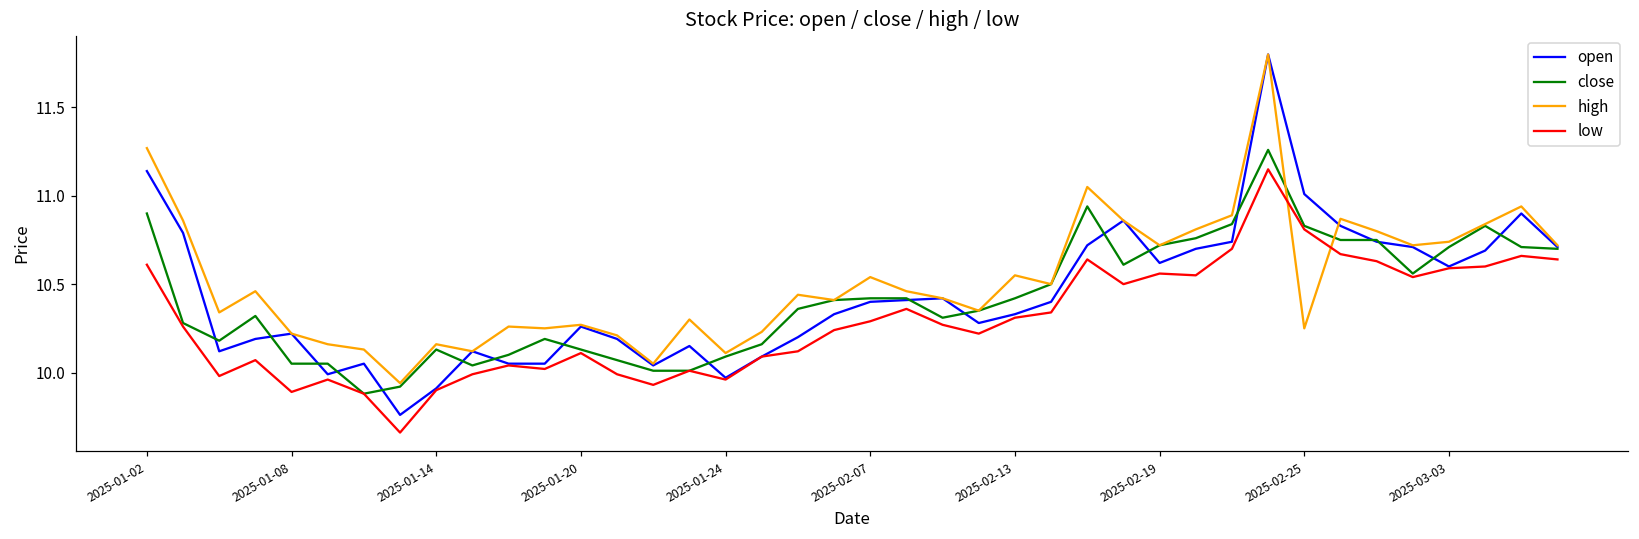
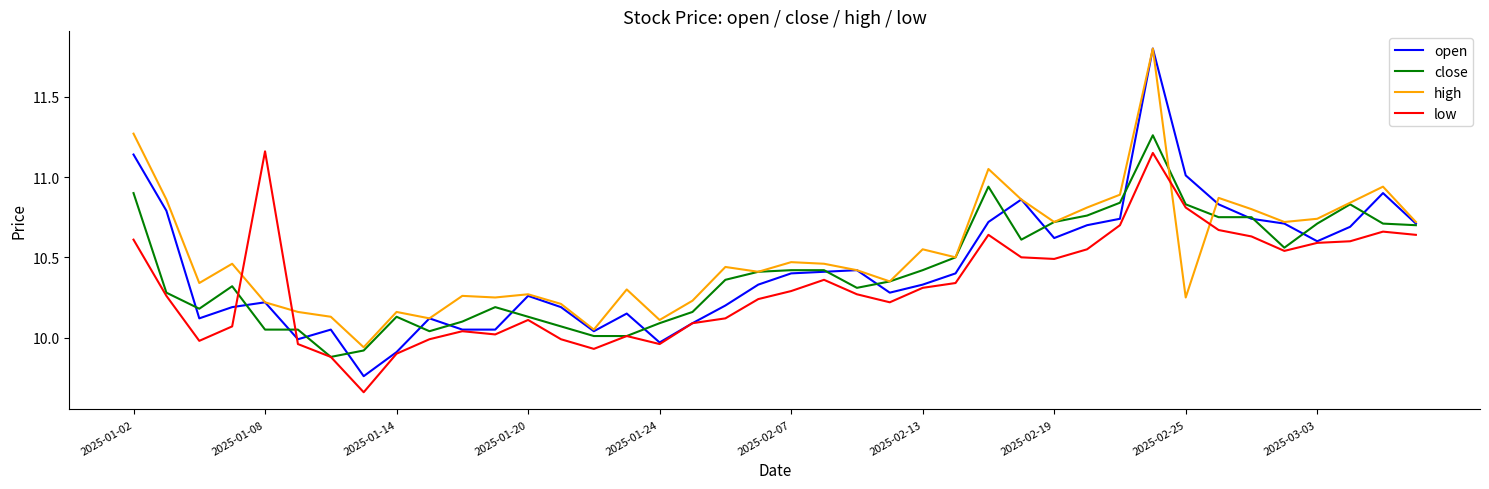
  {
    "open": {
      "2025-01-02": 11.14,
      "2025-02-07": 10.40,
      "2025-02-13": 10.33,
      "2025-02-19": 10.62,
      "2025-02-25": 11.01
    },
    "close": {
      "2025-01-02": 10.90,
      "2025-01-08": 10.05,
      "2025-01-14": 10.13,
      "2025-01-20": 10.13,
      "2025-01-24": 10.09,
      "2025-02-07": 10.42,
      "2025-02-13": 10.42,
      "2025-02-25": 10.83,
      "2025-03-03": 10.71
    },
    "high": {
      "2025-01-02": 11.27,
      "2025-01-14": 10.16,
      "2025-01-24": 10.11,
-     "2025-02-07": 10.54,
+     "2025-02-07": 10.47,
      "2025-02-13": 10.55,
      "2025-02-25": 10.25,
      "2025-03-03": 10.74
    },
    "low": {
      "2025-01-02": 10.61,
-     "2025-01-08": 9.89,
+     "2025-01-08": 11.16,
      "2025-01-20": 10.11,
      "2025-02-07": 10.29,
      "2025-02-13": 10.31,
-     "2025-02-19": 10.56,
+     "2025-02-19": 10.49,
      "2025-02-25": 10.81
    }
  }
